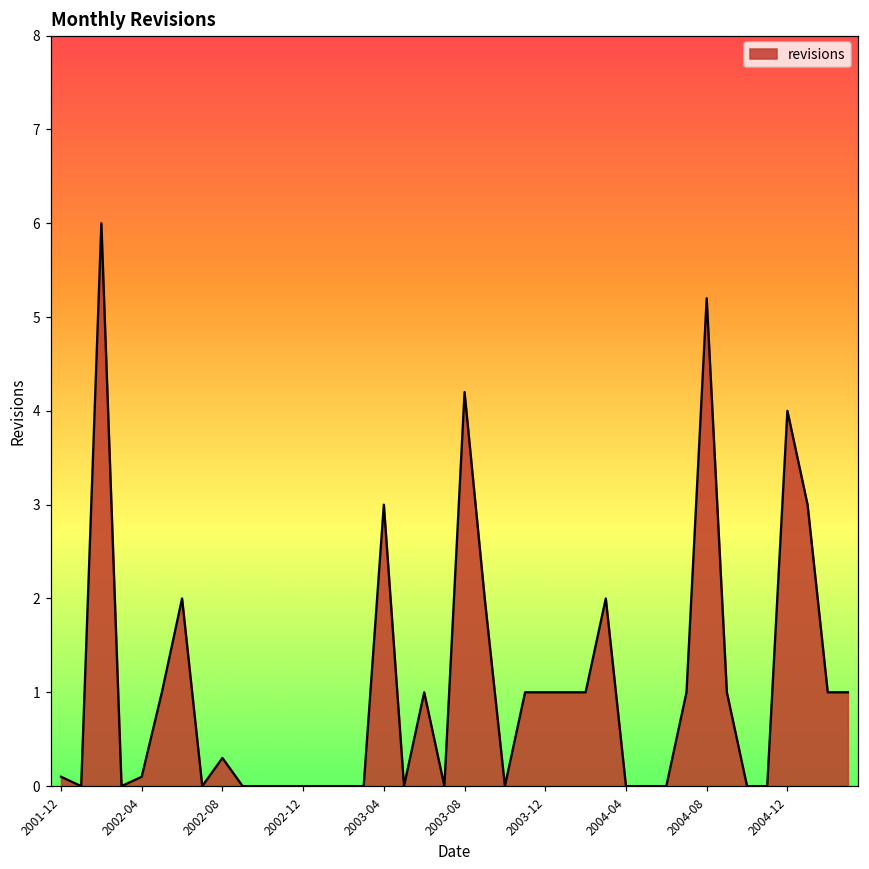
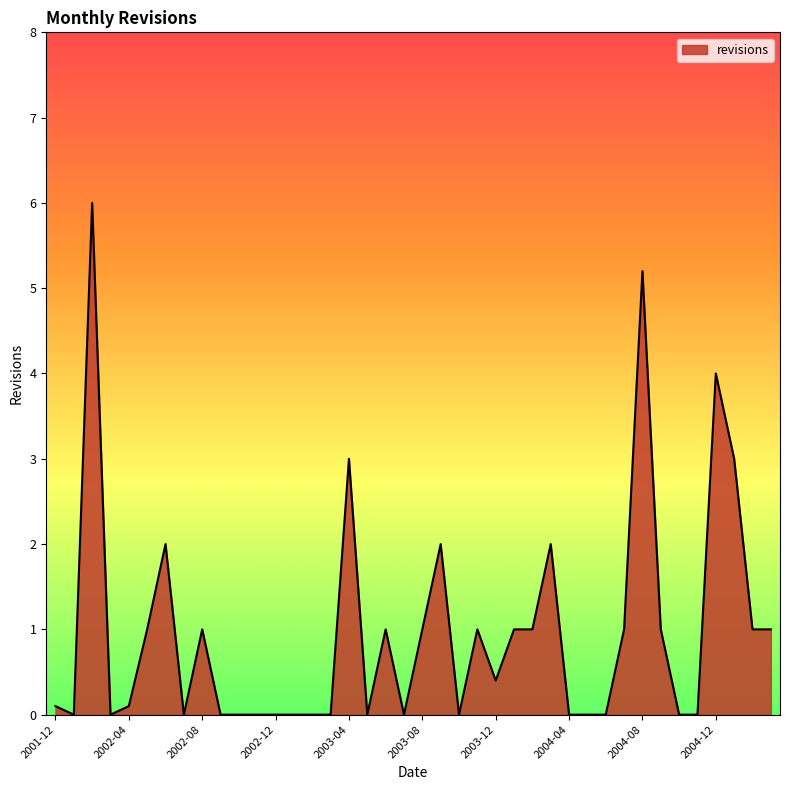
  {
    "2001-12": 0.1,
    "2002-04": 0.1,
-   "2002-08": 0.3,
+   "2002-08": 1.0,
    "2002-12": 0.0,
    "2003-04": 3.0,
-   "2003-08": 4.2,
-   "2003-12": 1.0,
+   "2003-08": 1.0,
+   "2003-12": 0.4,
    "2004-04": 0.0,
    "2004-08": 5.2,
    "2004-12": 4.0
  }
